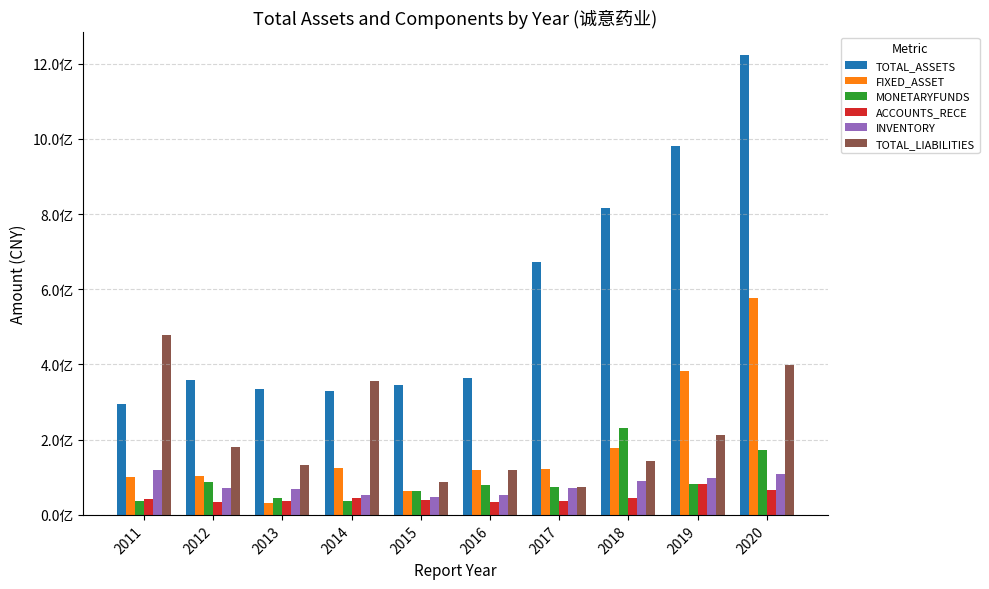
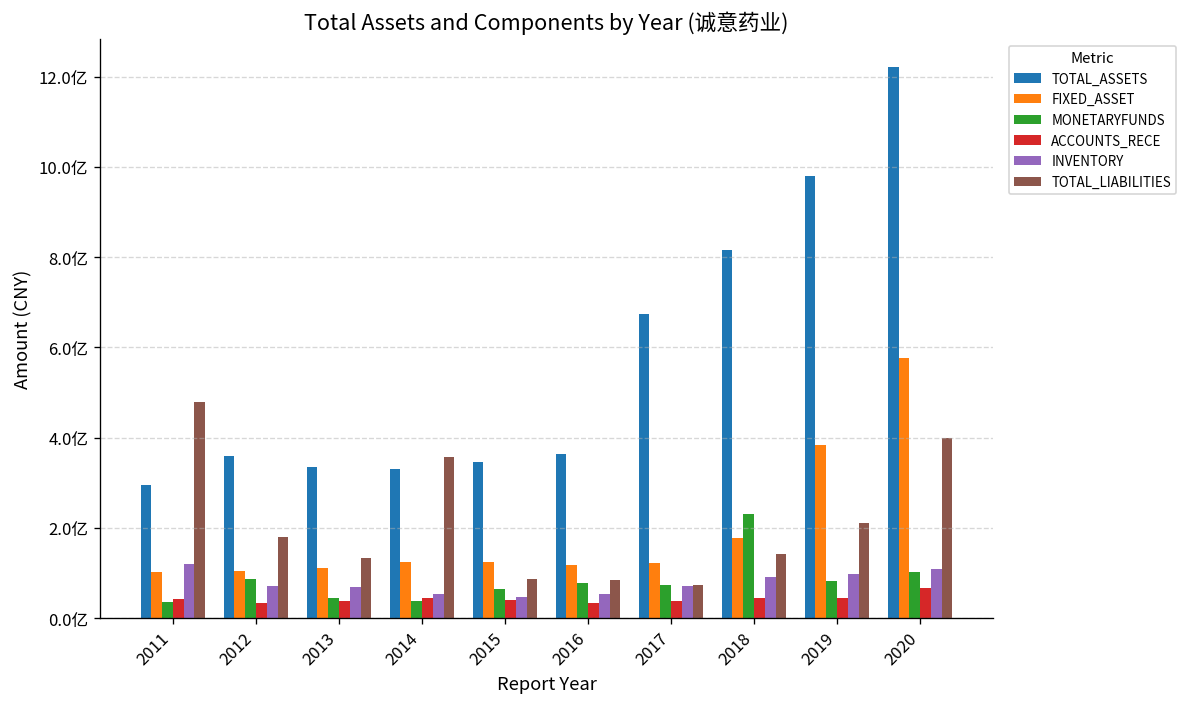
  {
    "TOTAL_ASSETS": {
      "2011": "3.0亿",
      "2012": "3.6亿",
      "2013": "3.3亿",
      "2014": "3.3亿",
      "2015": "3.5亿",
      "2016": "3.6亿",
      "2017": "6.7亿",
      "2018": "8.2亿",
      "2019": "9.8亿",
      "2020": "12.2亿"
    },
    "FIXED_ASSET": {
      "2011": "1.0亿",
      "2012": "1.0亿",
-     "2013": "0.3亿",
+     "2013": "1.1亿",
      "2014": "1.2亿",
-     "2015": "0.6亿",
+     "2015": "1.2亿",
      "2016": "1.2亿",
      "2017": "1.2亿",
      "2018": "1.8亿",
      "2019": "3.8亿",
      "2020": "5.8亿"
    },
    "MONETARYFUNDS": {
      "2011": "0.4亿",
      "2012": "0.9亿",
      "2013": "0.5亿",
      "2014": "0.4亿",
      "2015": "0.6亿",
      "2016": "0.8亿",
      "2017": "0.7亿",
      "2018": "2.3亿",
      "2019": "0.8亿",
-     "2020": "1.7亿"
+     "2020": "1.0亿"
    },
    "ACCOUNTS_RECE": {
      "2011": "0.4亿",
      "2012": "0.3亿",
      "2013": "0.4亿",
      "2014": "0.5亿",
      "2015": "0.4亿",
      "2016": "0.3亿",
      "2017": "0.4亿",
      "2018": "0.4亿",
-     "2019": "0.8亿",
+     "2019": "0.5亿",
      "2020": "0.7亿"
    },
    "INVENTORY": {
      "2011": "1.2亿",
      "2012": "0.7亿",
      "2013": "0.7亿",
      "2014": "0.5亿",
      "2015": "0.5亿",
      "2016": "0.5亿",
      "2017": "0.7亿",
      "2018": "0.9亿",
      "2019": "1.0亿",
      "2020": "1.1亿"
    },
    "TOTAL_LIABILITIES": {
      "2011": "4.8亿",
      "2012": "1.8亿",
      "2013": "1.3亿",
      "2014": "3.6亿",
      "2015": "0.9亿",
-     "2016": "1.2亿",
+     "2016": "0.8亿",
      "2017": "0.7亿",
      "2018": "1.4亿",
      "2019": "2.1亿",
      "2020": "4.0亿"
    }
  }
